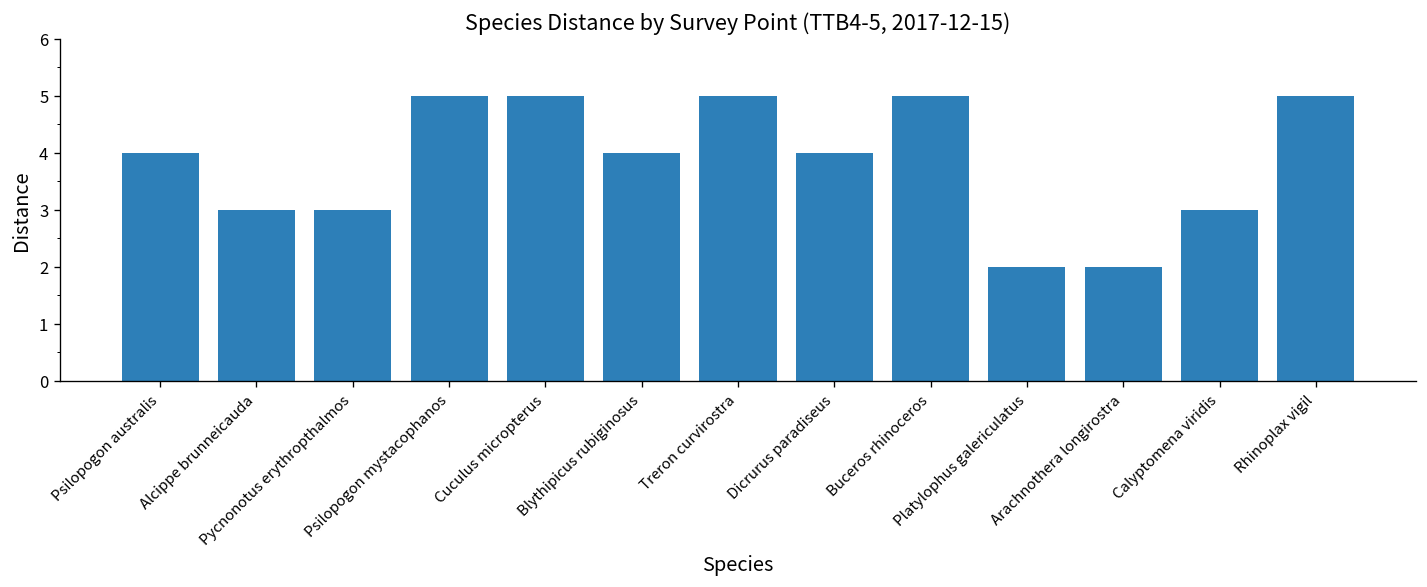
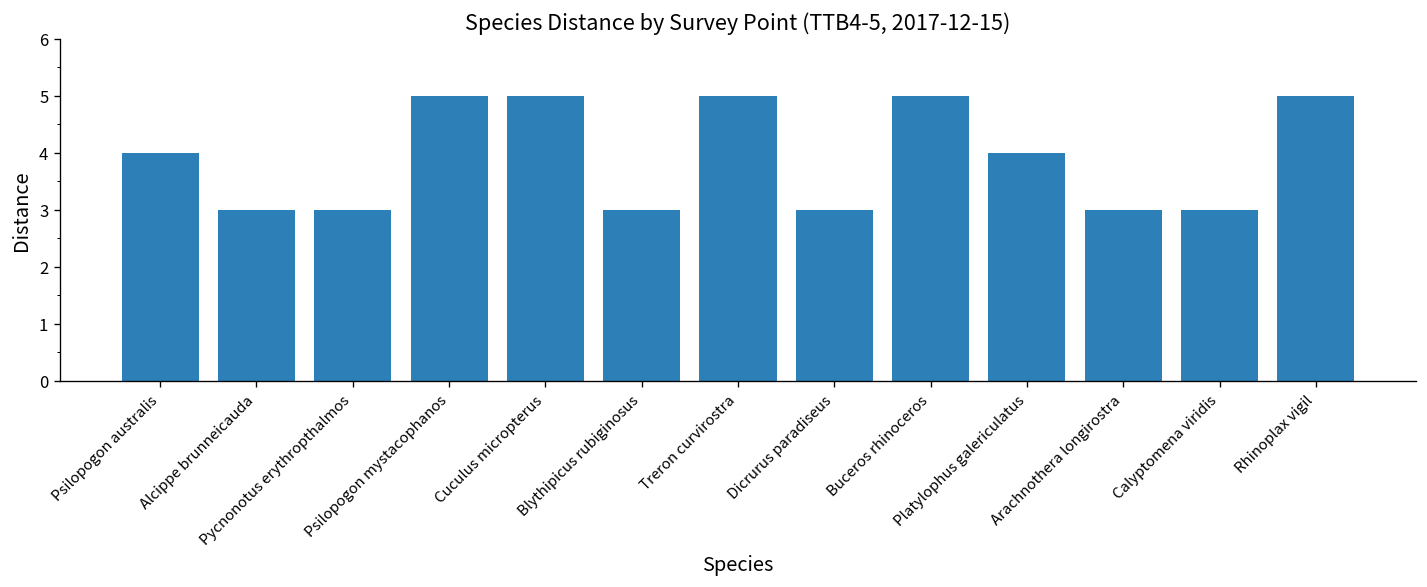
  {
    "Psilopogon australis": 4,
    "Alcippe brunneicauda": 3,
    "Pycnonotus erythropthalmos": 3,
    "Psilopogon mystacophanos": 5,
    "Cuculus micropterus": 5,
-   "Blythipicus rubiginosus": 4,
+   "Blythipicus rubiginosus": 3,
    "Treron curvirostra": 5,
-   "Dicrurus paradiseus": 4,
+   "Dicrurus paradiseus": 3,
    "Buceros rhinoceros": 5,
-   "Platylophus galericulatus": 2,
-   "Arachnothera longirostra": 2,
+   "Platylophus galericulatus": 4,
+   "Arachnothera longirostra": 3,
    "Calyptomena viridis": 3,
    "Rhinoplax vigil": 5
  }
